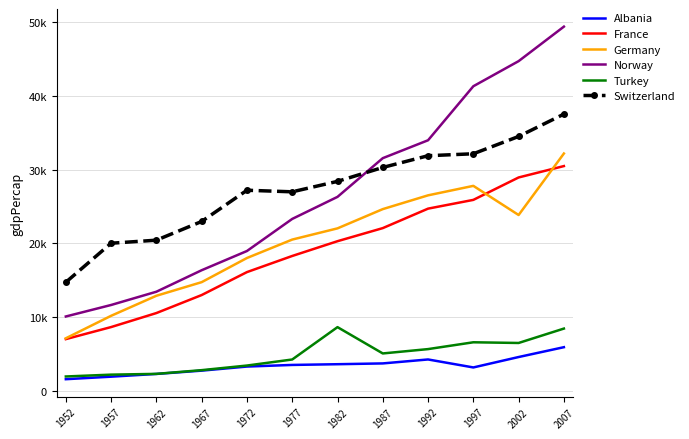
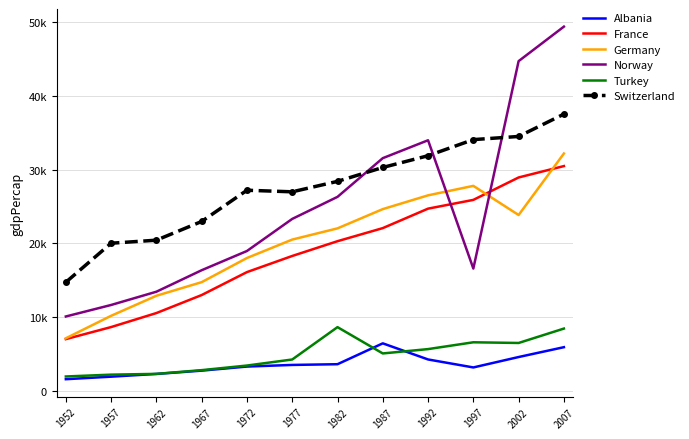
  {
    "Albania": {
      "1952": 2000,
      "1977": 4000,
      "1982": 4000,
-     "1987": 4000,
+     "1987": 6000,
      "1992": 4000,
      "1997": 3000,
      "2002": 5000,
      "2007": 6000
    },
    "France": {
      "1957": 9000,
      "1962": 11000,
      "1967": 13000,
      "1972": 16000,
      "1977": 18000,
      "1982": 20000,
      "1987": 22000,
      "1992": 25000,
      "1997": 26000,
      "2002": 29000,
      "2007": 30000
    },
    "Germany": {
      "1957": 10000,
      "1962": 13000,
      "1967": 15000,
      "1972": 18000,
      "1977": 21000,
      "1982": 22000,
      "1987": 25000,
      "1992": 27000,
      "1997": 28000,
      "2002": 24000,
      "2007": 32000
    },
    "Norway": {
      "1952": 10000,
      "1957": 12000,
      "1962": 13000,
      "1967": 16000,
      "1972": 19000,
      "1977": 23000,
      "1982": 26000,
      "1987": 32000,
      "1992": 34000,
-     "1997": 41000,
+     "1997": 17000,
      "2002": 45000,
      "2007": 49000
    },
    "Turkey": {
      "1952": 2000,
      "1977": 4000,
      "1982": 9000,
      "1987": 5000,
      "1992": 6000,
      "1997": 7000,
      "2002": 7000,
      "2007": 8000
    },
    "Switzerland": {
      "1952": 15000,
      "1957": 20000,
      "1962": 20000,
      "1967": 23000,
      "1972": 27000,
      "1977": 27000,
      "1982": 28000,
      "1987": 30000,
      "1992": 32000,
-     "1997": 32000,
+     "1997": 34000,
      "2002": 34000,
      "2007": 38000
    }
  }
